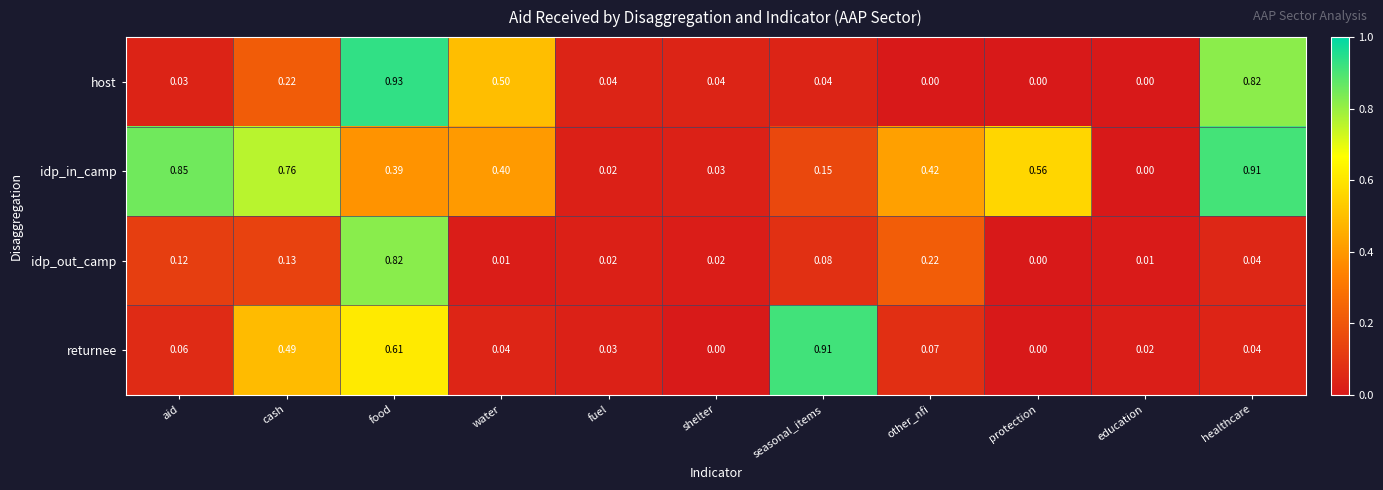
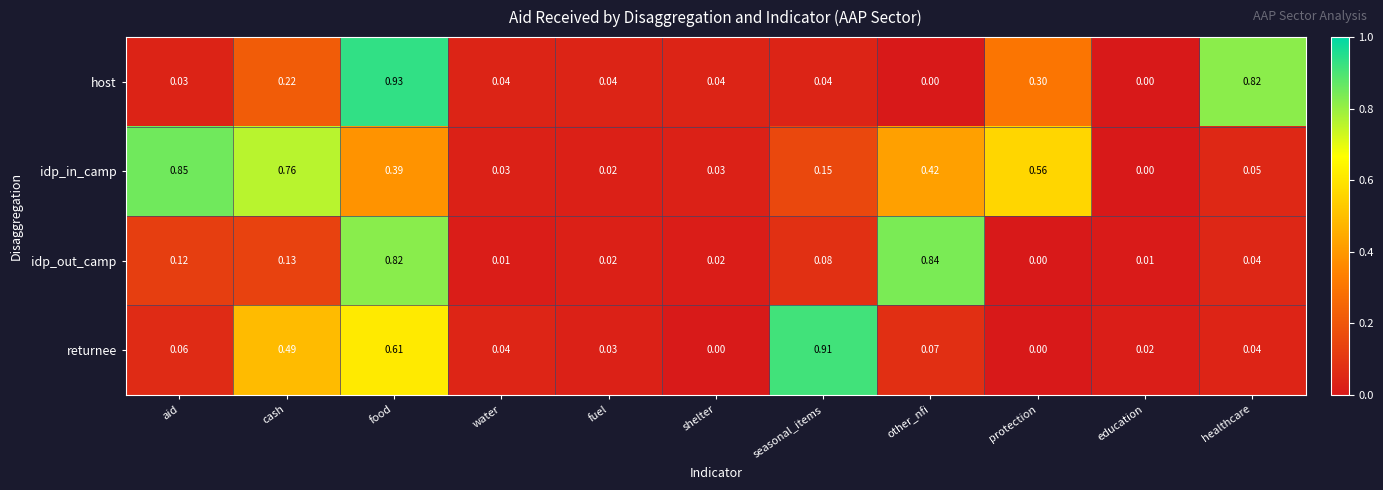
  {
    "host": {
      "aid": 0.03,
      "cash": 0.22,
      "food": 0.93,
-     "water": 0.50,
+     "water": 0.04,
      "fuel": 0.04,
      "shelter": 0.04,
      "seasonal_items": 0.04,
      "other_nfi": 0.00,
-     "protection": 0.00,
+     "protection": 0.30,
      "education": 0.00,
      "healthcare": 0.82
    },
    "idp_in_camp": {
      "aid": 0.85,
      "cash": 0.76,
      "food": 0.39,
-     "water": 0.40,
+     "water": 0.03,
      "fuel": 0.02,
      "shelter": 0.03,
      "seasonal_items": 0.15,
      "other_nfi": 0.42,
      "protection": 0.56,
      "education": 0.00,
-     "healthcare": 0.91
+     "healthcare": 0.05
    },
    "idp_out_camp": {
      "aid": 0.12,
      "cash": 0.13,
      "food": 0.82,
      "water": 0.01,
      "fuel": 0.02,
      "shelter": 0.02,
      "seasonal_items": 0.08,
-     "other_nfi": 0.22,
+     "other_nfi": 0.84,
      "protection": 0.00,
      "education": 0.01,
      "healthcare": 0.04
    },
    "returnee": {
      "aid": 0.06,
      "cash": 0.49,
      "food": 0.61,
      "water": 0.04,
      "fuel": 0.03,
      "shelter": 0.00,
      "seasonal_items": 0.91,
      "other_nfi": 0.07,
      "protection": 0.00,
      "education": 0.02,
      "healthcare": 0.04
    }
  }
